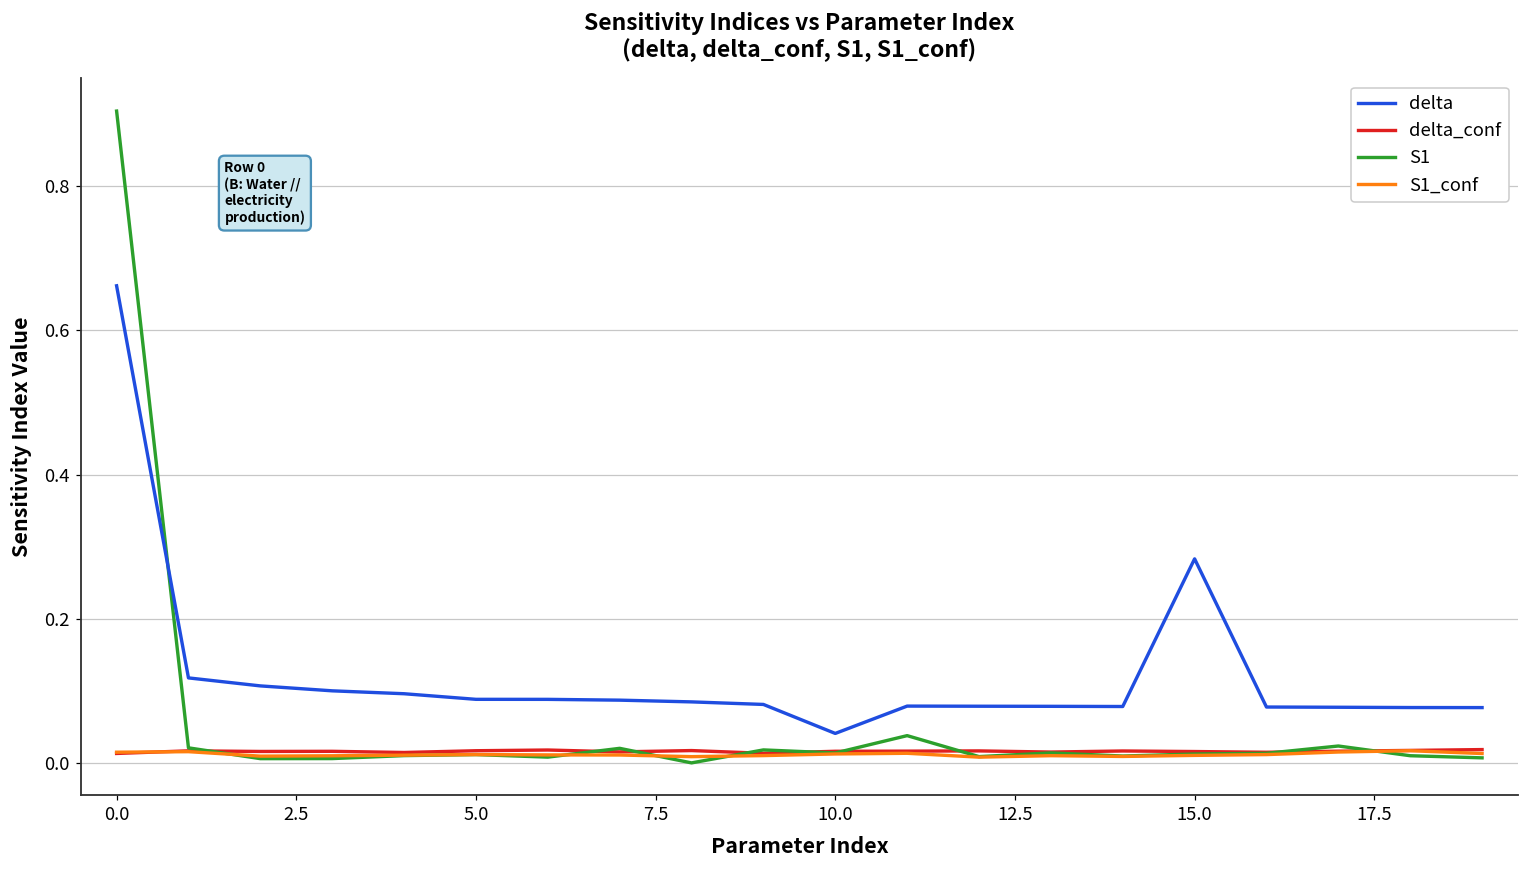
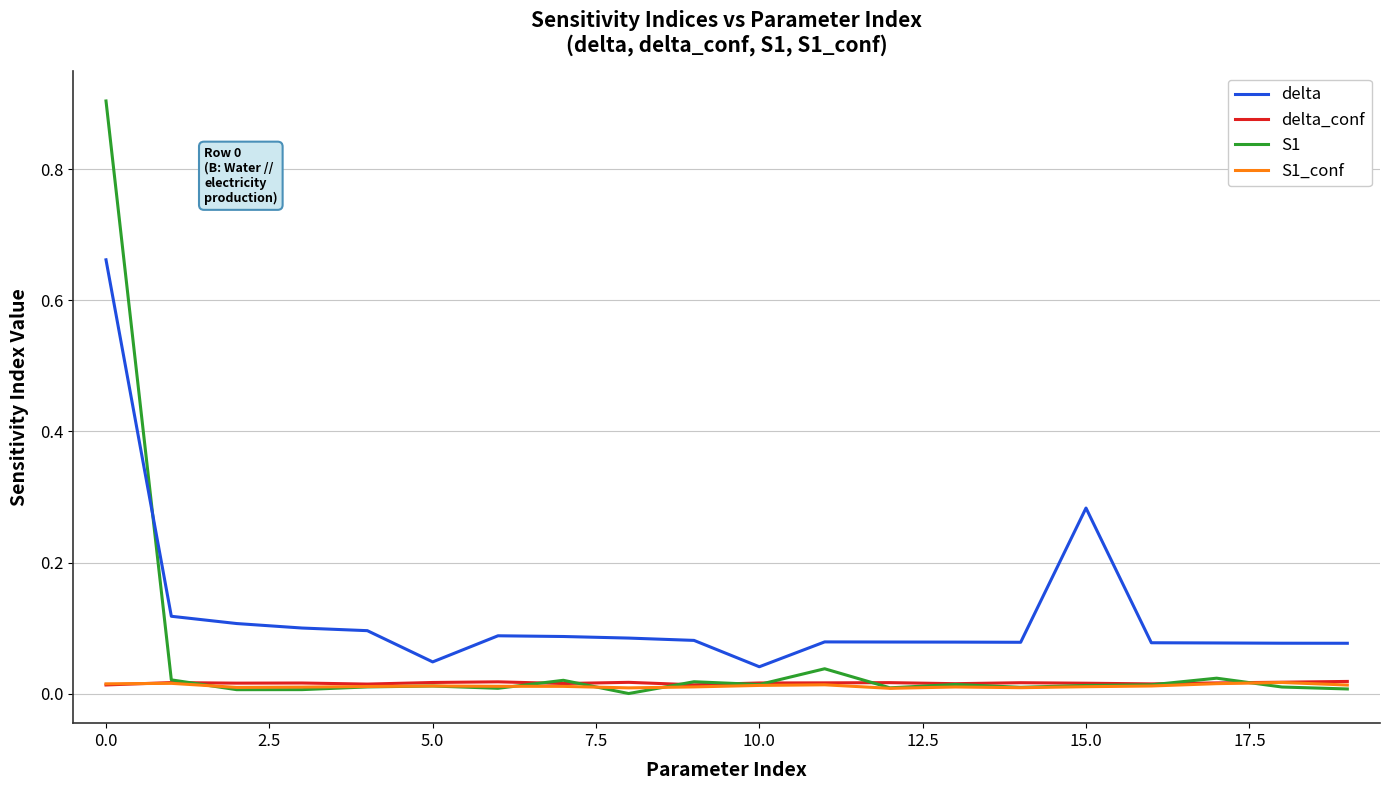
  {
    "delta": {
      "0.0": 0.66,
-     "5.0": 0.09,
+     "5.0": 0.05,
      "10.0": 0.04,
      "15.0": 0.28
    },
    "delta_conf": {
      "5.0": 0.02
    },
    "S1": {
      "0.0": 0.90
    }
  }
